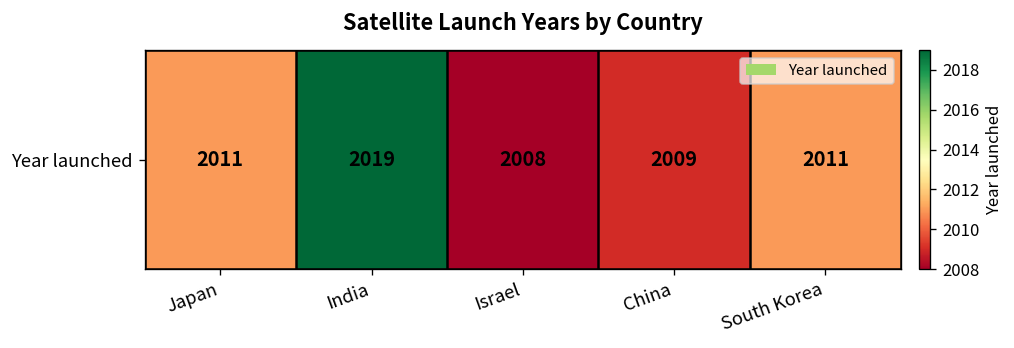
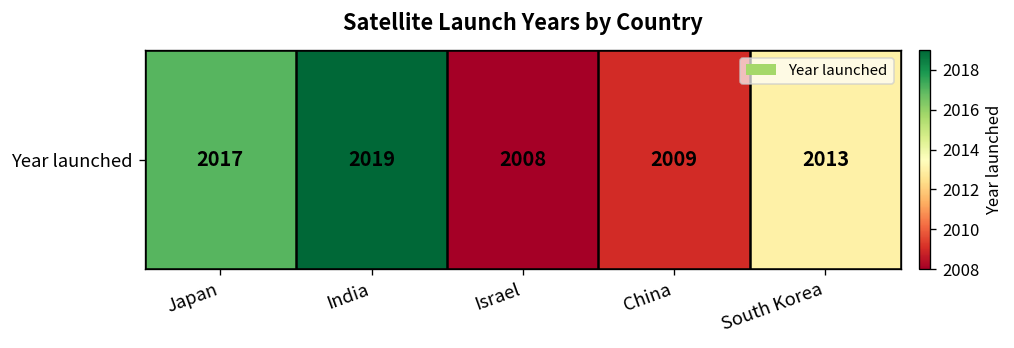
  {
    "Year launched": {
-     "Japan": 2011,
+     "Japan": 2017,
      "India": 2019,
      "Israel": 2008,
      "China": 2009,
-     "South Korea": 2011
+     "South Korea": 2013
    }
  }
